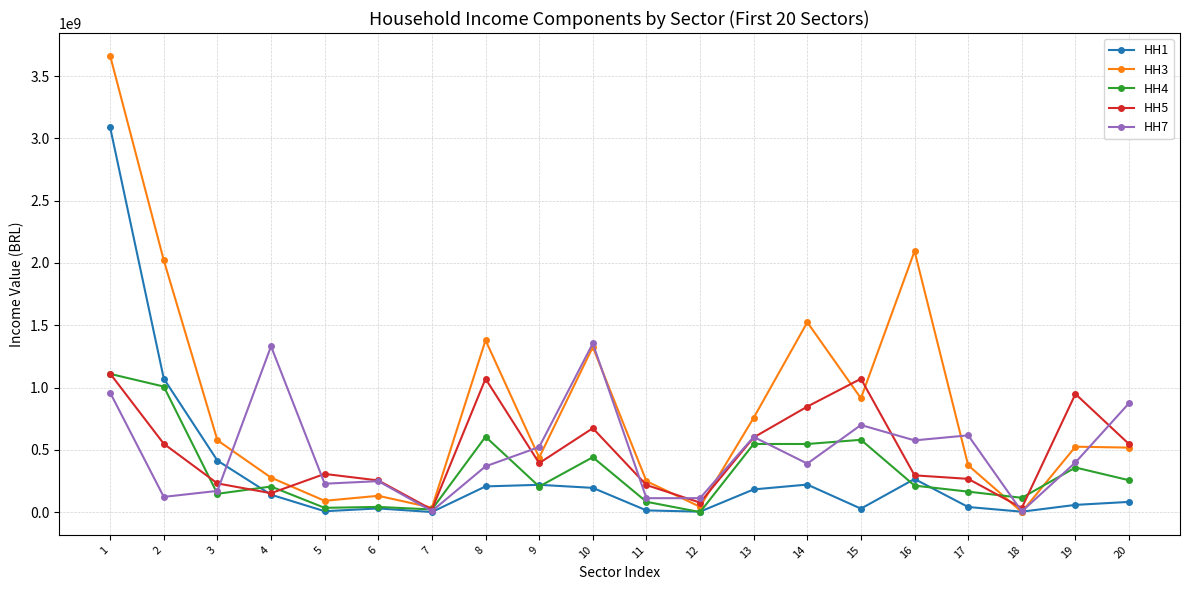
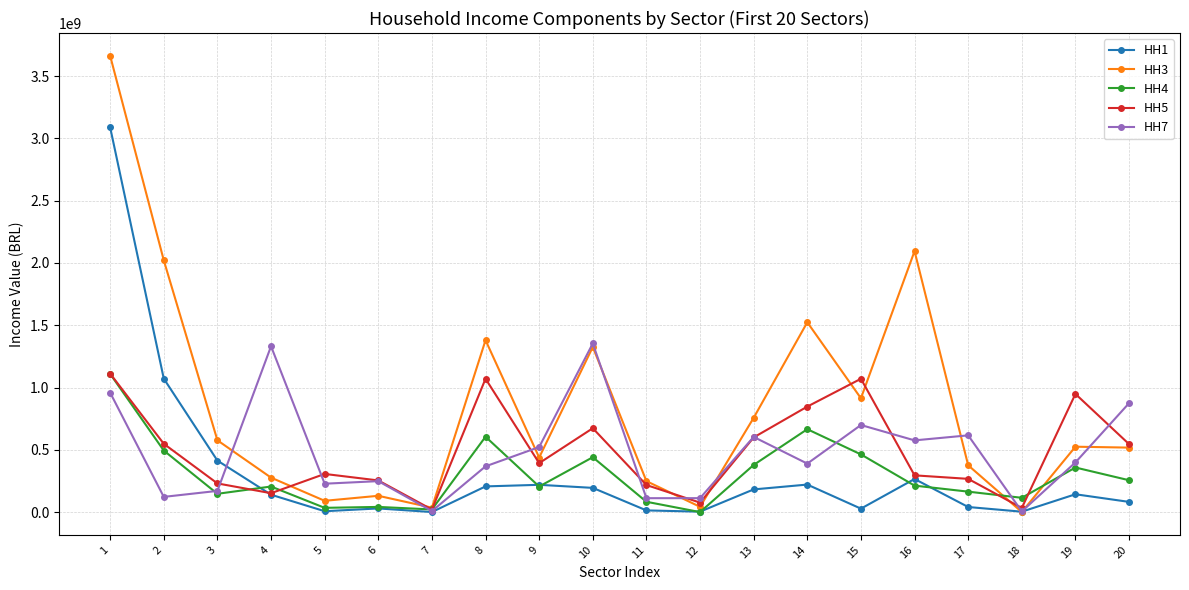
  {
    "HH1": {
      "1": 3090000000,
      "2": 1070000000,
      "3": 410000000,
      "5": 10000000,
      "8": 210000000,
      "10": 190000000,
      "11": 10000000,
      "13": 180000000,
      "14": 220000000,
      "15": 30000000,
      "16": 270000000,
      "17": 40000000,
-     "19": 60000000,
+     "19": 140000000,
      "20": 80000000
    },
    "HH3": {
      "1": 3660000000,
      "2": 2020000000,
      "3": 580000000,
      "4": 280000000,
      "5": 90000000,
      "6": 130000000,
      "8": 1380000000,
      "9": 440000000,
      "10": 1330000000,
      "11": 250000000,
      "12": 40000000,
      "13": 760000000,
      "14": 1520000000,
      "15": 910000000,
      "16": 2100000000,
      "17": 380000000,
      "19": 520000000,
      "20": 520000000
    },
    "HH4": {
-     "2": 1010000000,
+     "2": 490000000,
      "3": 150000000,
      "4": 210000000,
      "5": 30000000,
      "8": 610000000,
      "10": 440000000,
      "11": 80000000,
-     "13": 550000000,
-     "14": 550000000,
-     "15": 580000000,
+     "13": 380000000,
+     "14": 670000000,
+     "15": 460000000,
      "16": 210000000,
      "17": 160000000,
      "18": 110000000,
      "19": 360000000,
      "20": 260000000
    },
    "HH5": {
      "2": 550000000,
      "3": 230000000,
      "5": 310000000,
      "8": 1070000000,
      "9": 390000000,
      "10": 670000000,
      "11": 220000000,
      "12": 80000000,
      "14": 850000000,
      "15": 1070000000,
      "16": 290000000,
      "17": 270000000,
      "18": 30000000,
      "19": 950000000,
      "20": 550000000
    },
    "HH7": {
      "1": 960000000,
      "2": 120000000,
      "3": 170000000,
      "4": 1330000000,
      "5": 230000000,
      "8": 370000000,
      "9": 520000000,
      "10": 1350000000,
      "11": 110000000,
      "12": 110000000,
      "14": 390000000,
      "15": 700000000,
      "16": 580000000,
      "17": 620000000,
      "19": 400000000,
      "20": 870000000
    }
  }
